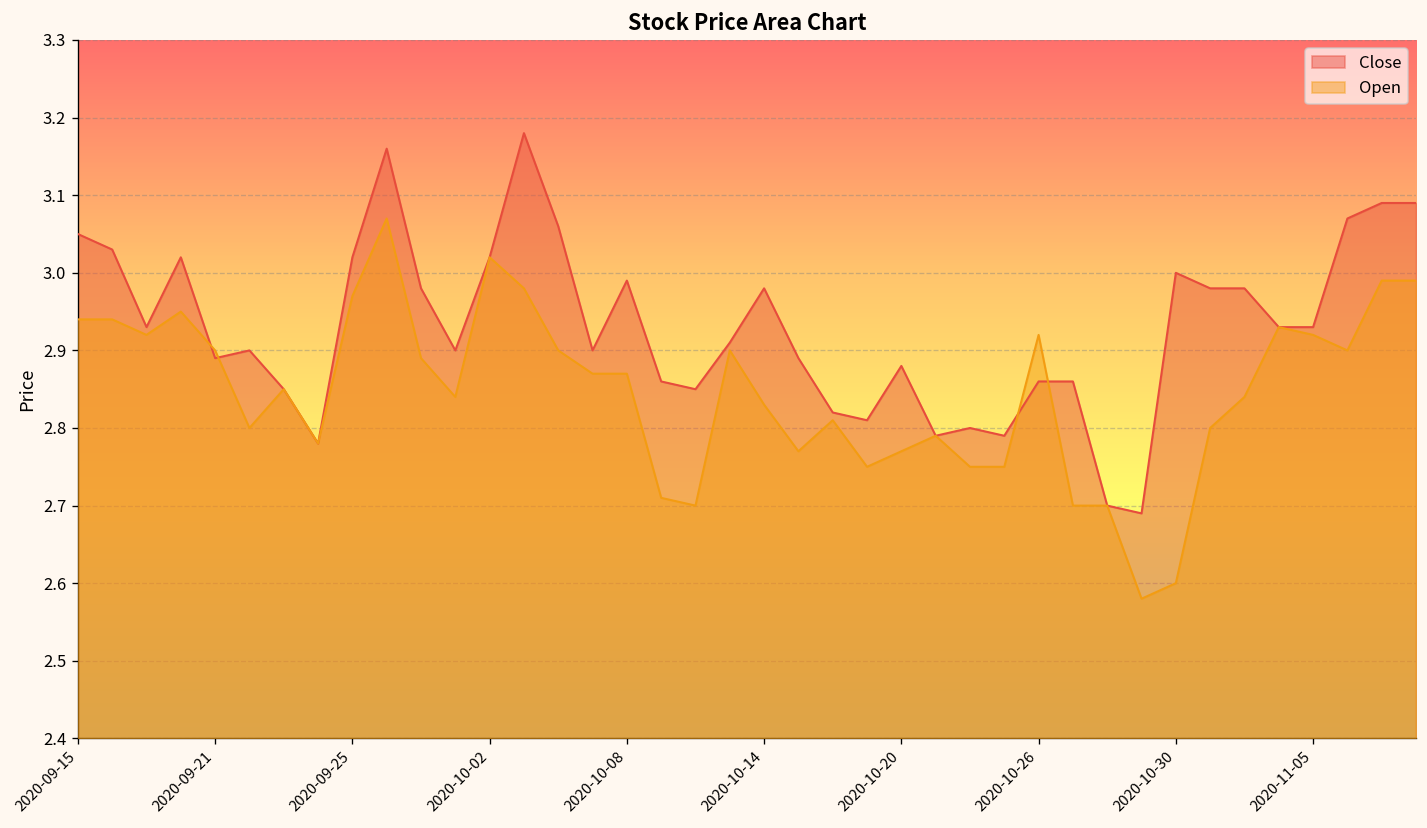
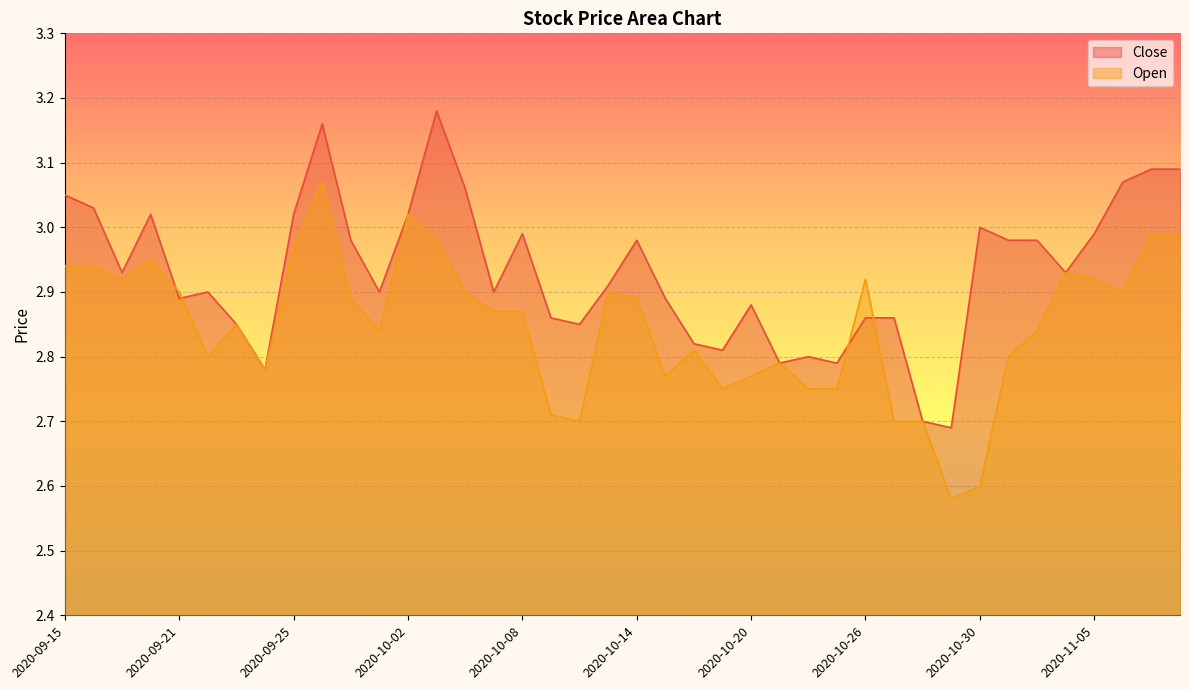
  {
    "Close": {
      "2020-09-15": 3.05,
      "2020-09-21": 2.89,
      "2020-09-25": 3.02,
      "2020-10-08": 2.99,
      "2020-10-14": 2.98,
      "2020-10-20": 2.88,
      "2020-10-26": 2.86,
      "2020-10-30": 3.00,
-     "2020-11-05": 2.93
+     "2020-11-05": 2.99
    },
    "Open": {
      "2020-09-15": 2.94,
      "2020-09-21": 2.90,
      "2020-09-25": 2.97,
      "2020-10-08": 2.87,
-     "2020-10-14": 2.83,
+     "2020-10-14": 2.89,
      "2020-10-20": 2.77,
      "2020-10-26": 2.92,
      "2020-10-30": 2.60,
      "2020-11-05": 2.92
    }
  }
